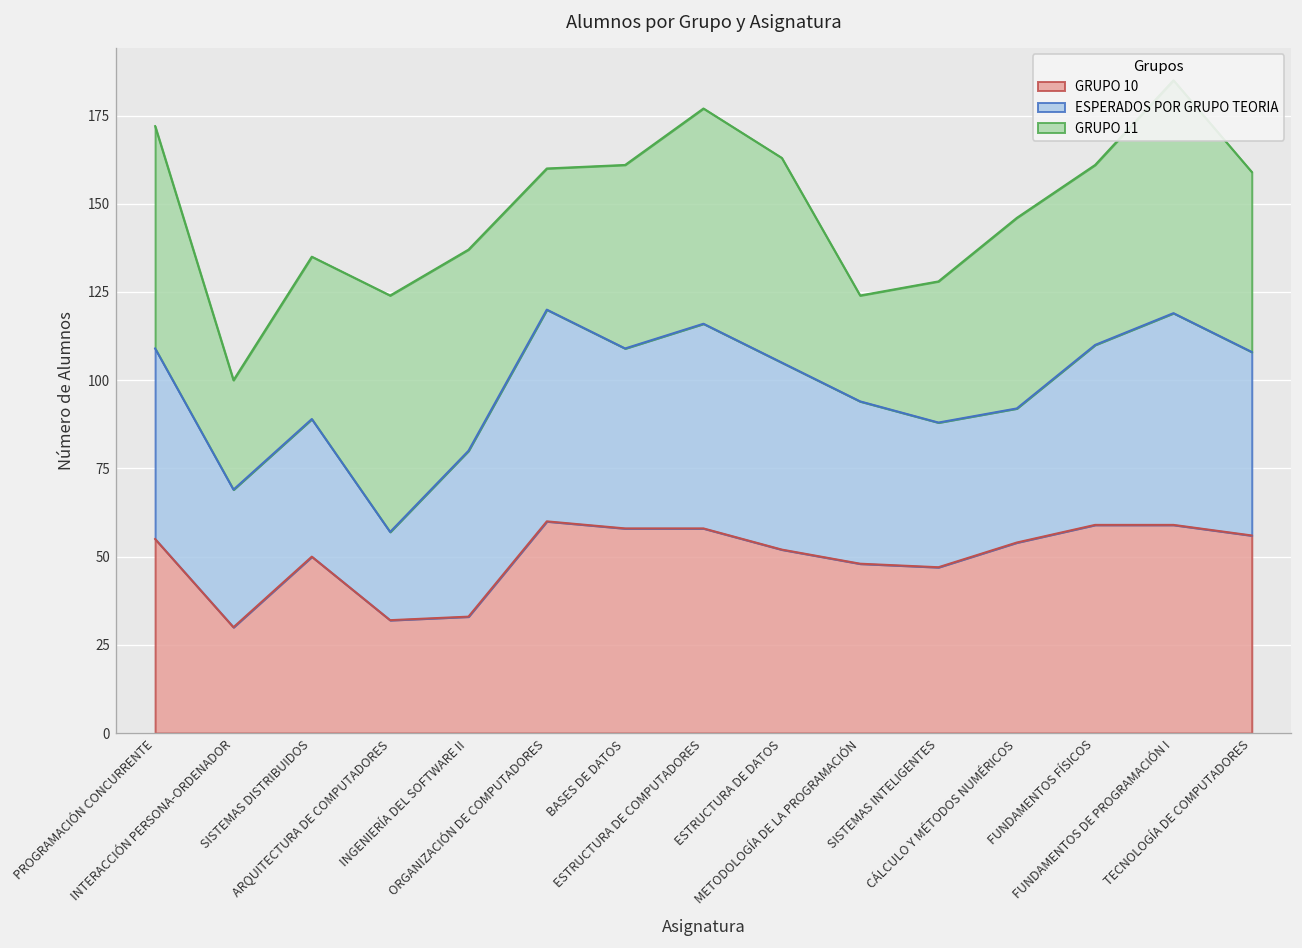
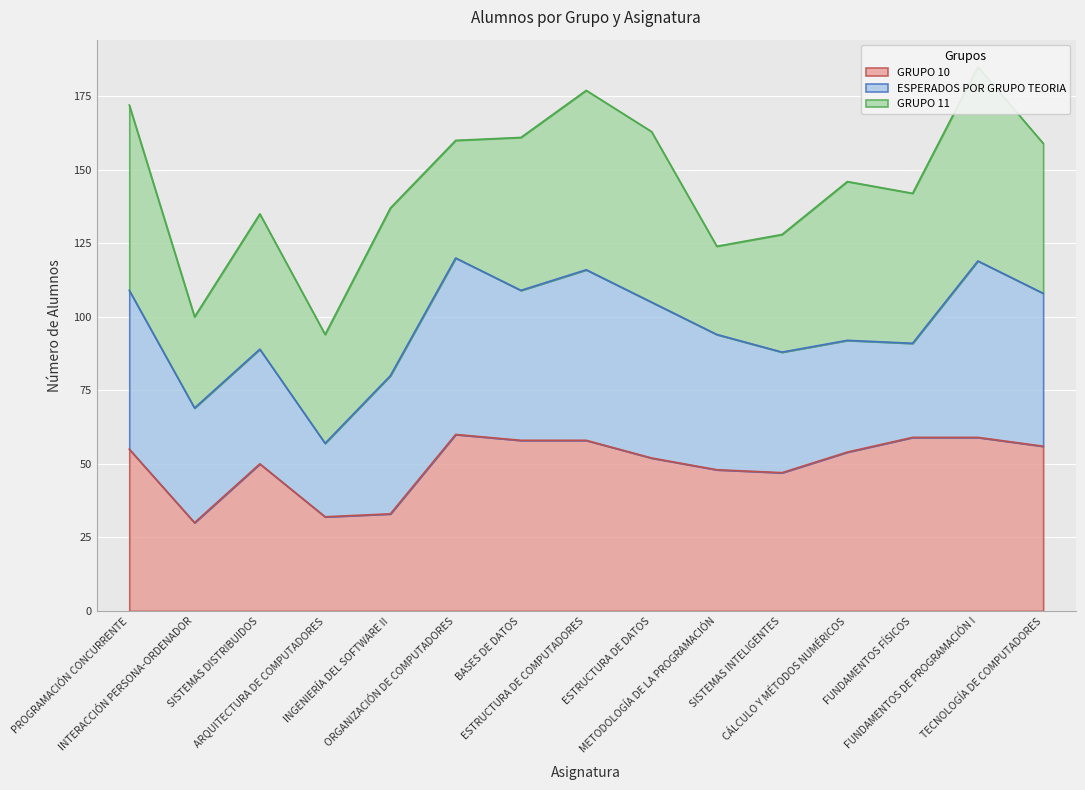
  {
    "GRUPO 10": {
      "PROGRAMACIÓN CONCURRENTE": 55,
      "INTERACCIÓN PERSONA-ORDENADOR": 30,
      "SISTEMAS DISTRIBUIDOS": 50,
      "ARQUITECTURA DE COMPUTADORES": 32,
      "INGENIERÍA DEL SOFTWARE II": 33,
      "ORGANIZACIÓN DE COMPUTADORES": 60,
      "BASES DE DATOS": 58,
      "ESTRUCTURA DE COMPUTADORES": 58,
      "ESTRUCTURA DE DATOS": 52,
      "METODOLOGÍA DE LA PROGRAMACIÓN": 48,
      "SISTEMAS INTELIGENTES": 47,
      "CÁLCULO Y MÉTODOS NUMÉRICOS": 54,
      "FUNDAMENTOS FÍSICOS": 59,
      "FUNDAMENTOS DE PROGRAMACIÓN I": 59,
      "TECNOLOGÍA DE COMPUTADORES": 56
    },
    "ESPERADOS POR GRUPO TEORIA": {
      "PROGRAMACIÓN CONCURRENTE": 54,
      "INTERACCIÓN PERSONA-ORDENADOR": 39,
      "SISTEMAS DISTRIBUIDOS": 39,
      "ARQUITECTURA DE COMPUTADORES": 25,
      "INGENIERÍA DEL SOFTWARE II": 47,
      "ORGANIZACIÓN DE COMPUTADORES": 60,
      "BASES DE DATOS": 51,
      "ESTRUCTURA DE COMPUTADORES": 58,
      "ESTRUCTURA DE DATOS": 53,
      "METODOLOGÍA DE LA PROGRAMACIÓN": 46,
      "SISTEMAS INTELIGENTES": 41,
      "CÁLCULO Y MÉTODOS NUMÉRICOS": 38,
-     "FUNDAMENTOS FÍSICOS": 51,
+     "FUNDAMENTOS FÍSICOS": 32,
      "FUNDAMENTOS DE PROGRAMACIÓN I": 60,
      "TECNOLOGÍA DE COMPUTADORES": 52
    },
    "GRUPO 11": {
      "PROGRAMACIÓN CONCURRENTE": 63,
      "INTERACCIÓN PERSONA-ORDENADOR": 31,
      "SISTEMAS DISTRIBUIDOS": 46,
-     "ARQUITECTURA DE COMPUTADORES": 67,
+     "ARQUITECTURA DE COMPUTADORES": 37,
      "INGENIERÍA DEL SOFTWARE II": 57,
      "ORGANIZACIÓN DE COMPUTADORES": 40,
      "BASES DE DATOS": 52,
      "ESTRUCTURA DE COMPUTADORES": 61,
      "ESTRUCTURA DE DATOS": 58,
      "METODOLOGÍA DE LA PROGRAMACIÓN": 30,
      "SISTEMAS INTELIGENTES": 40,
      "CÁLCULO Y MÉTODOS NUMÉRICOS": 54,
      "FUNDAMENTOS FÍSICOS": 51,
      "TECNOLOGÍA DE COMPUTADORES": 51
    }
  }
